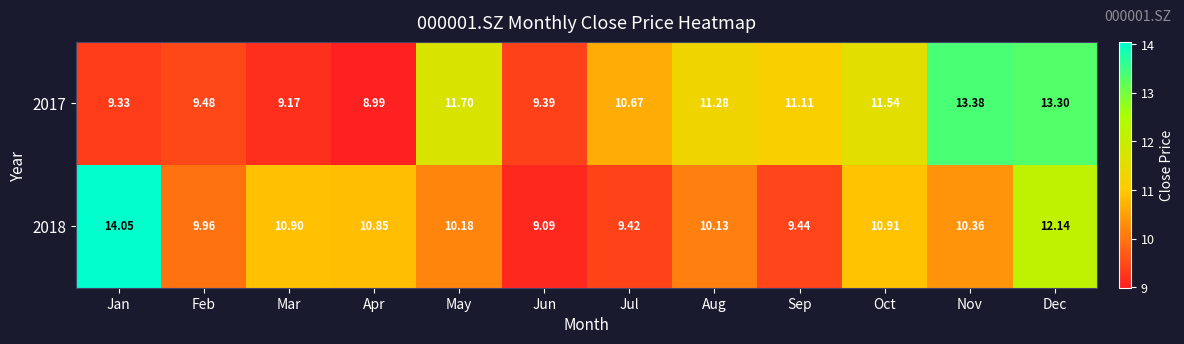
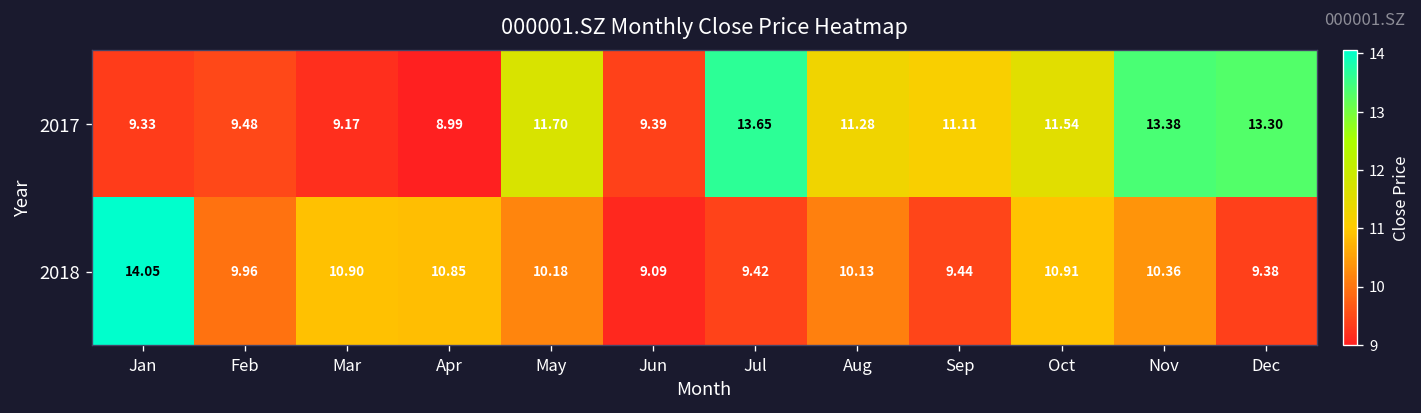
  {
    "2017": {
      "Jan": 9.33,
      "Feb": 9.48,
      "Mar": 9.17,
      "Apr": 8.99,
      "May": 11.70,
      "Jun": 9.39,
-     "Jul": 10.67,
+     "Jul": 13.65,
      "Aug": 11.28,
      "Sep": 11.11,
      "Oct": 11.54,
      "Nov": 13.38,
      "Dec": 13.30
    },
    "2018": {
      "Jan": 14.05,
      "Feb": 9.96,
      "Mar": 10.90,
      "Apr": 10.85,
      "May": 10.18,
      "Jun": 9.09,
      "Jul": 9.42,
      "Aug": 10.13,
      "Sep": 9.44,
      "Oct": 10.91,
      "Nov": 10.36,
-     "Dec": 12.14
+     "Dec": 9.38
    }
  }
